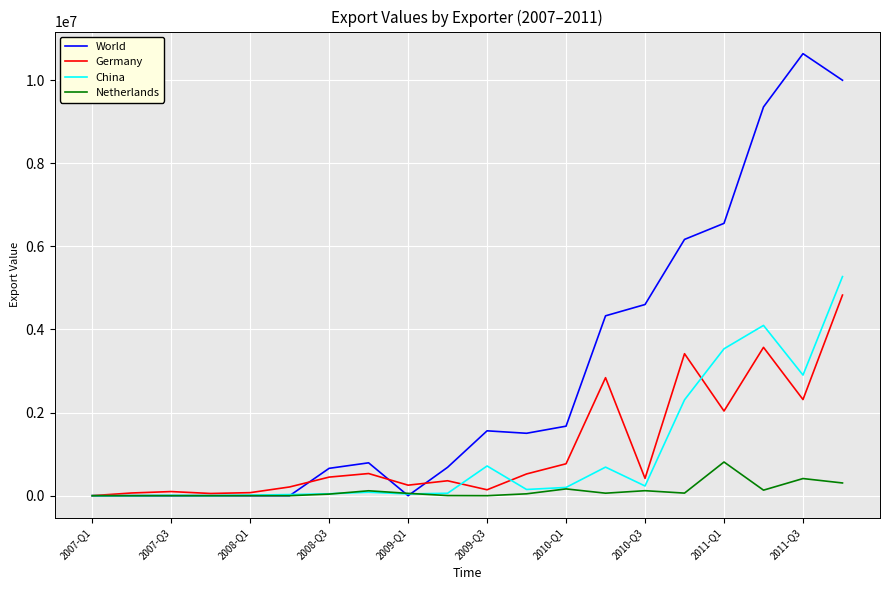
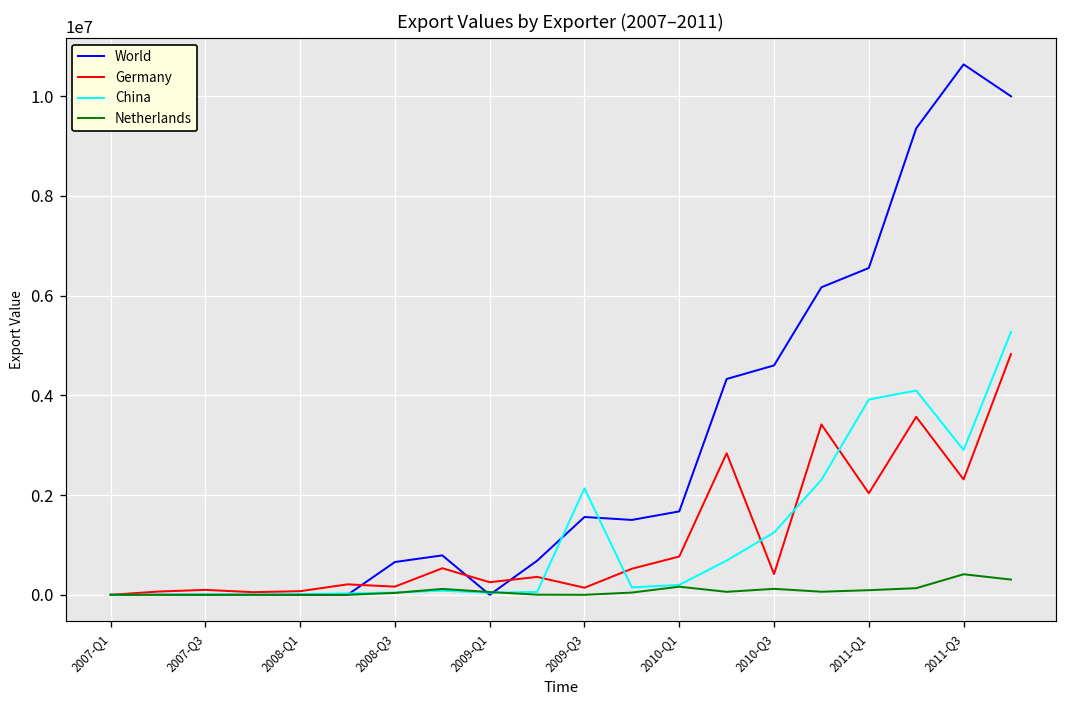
  {
    "World": {
      "2008-Q3": 700000,
      "2009-Q3": 1600000,
      "2010-Q1": 1700000,
      "2010-Q3": 4600000,
      "2011-Q1": 6600000,
      "2011-Q3": 10600000
    },
    "Germany": {
      "2007-Q3": 100000,
-     "2008-Q3": 400000,
+     "2008-Q3": 200000,
      "2009-Q1": 300000,
      "2009-Q3": 100000,
      "2010-Q1": 800000,
      "2010-Q3": 400000,
      "2011-Q1": 2000000,
      "2011-Q3": 2300000
    },
    "China": {
-     "2009-Q3": 700000,
-     "2010-Q3": 200000,
-     "2011-Q1": 3500000,
+     "2009-Q3": 2100000,
+     "2010-Q3": 1200000,
+     "2011-Q1": 3900000,
      "2011-Q3": 2900000
    },
    "Netherlands": {
      "2009-Q3": 0,
      "2010-Q3": 100000,
-     "2011-Q1": 800000,
+     "2011-Q1": 100000,
      "2011-Q3": 400000
    }
  }
